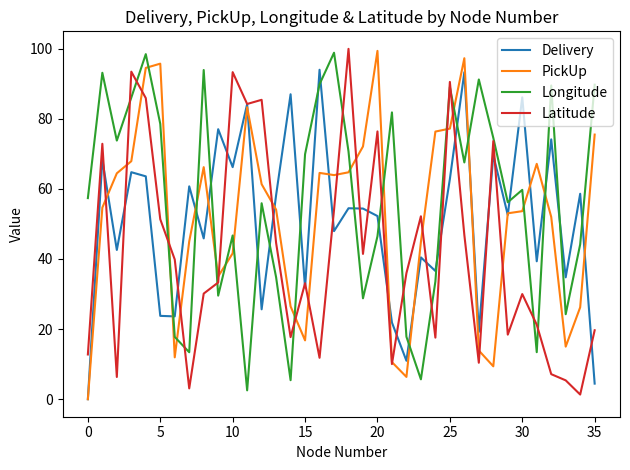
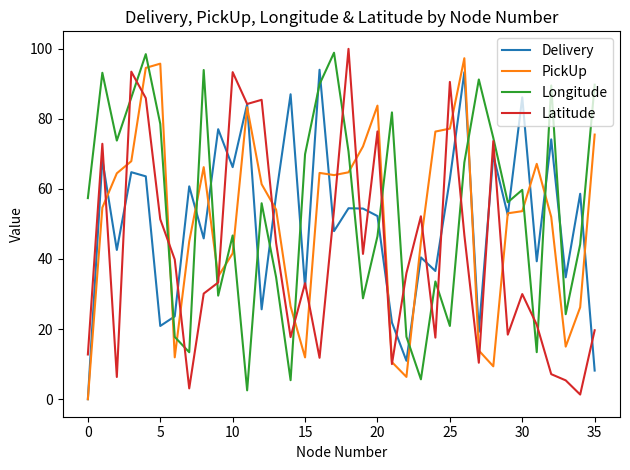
  {
    "Delivery": {
-     "5": 24,
+     "5": 21,
      "10": 66,
      "15": 32,
      "20": 52,
      "25": 63,
-     "35": 4
+     "35": 8
    },
    "PickUp": {
      "5": 96,
      "10": 42,
-     "15": 17,
-     "20": 99,
+     "15": 12,
+     "20": 84,
      "25": 77,
      "30": 54,
      "35": 75
    },
    "Longitude": {
      "0": 57,
      "5": 79,
      "10": 47,
      "15": 70,
      "20": 46,
-     "25": 89,
+     "25": 21,
      "30": 60
    },
    "Latitude": {
      "0": 13,
      "5": 51,
      "10": 93,
      "15": 33,
      "20": 76,
      "25": 91,
      "30": 30,
      "35": 20
    }
  }
